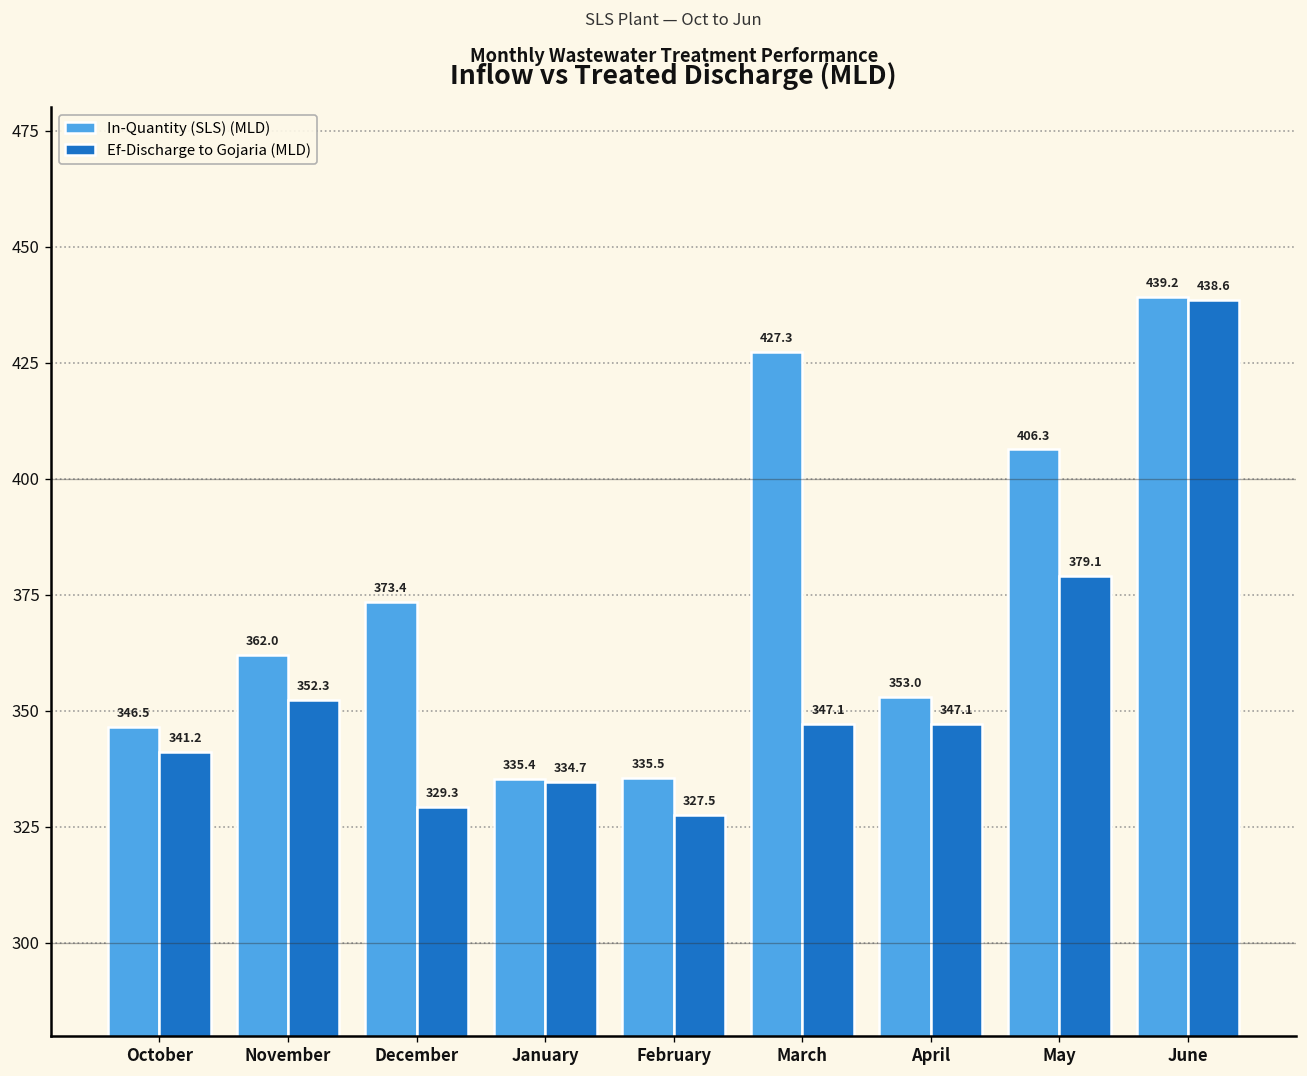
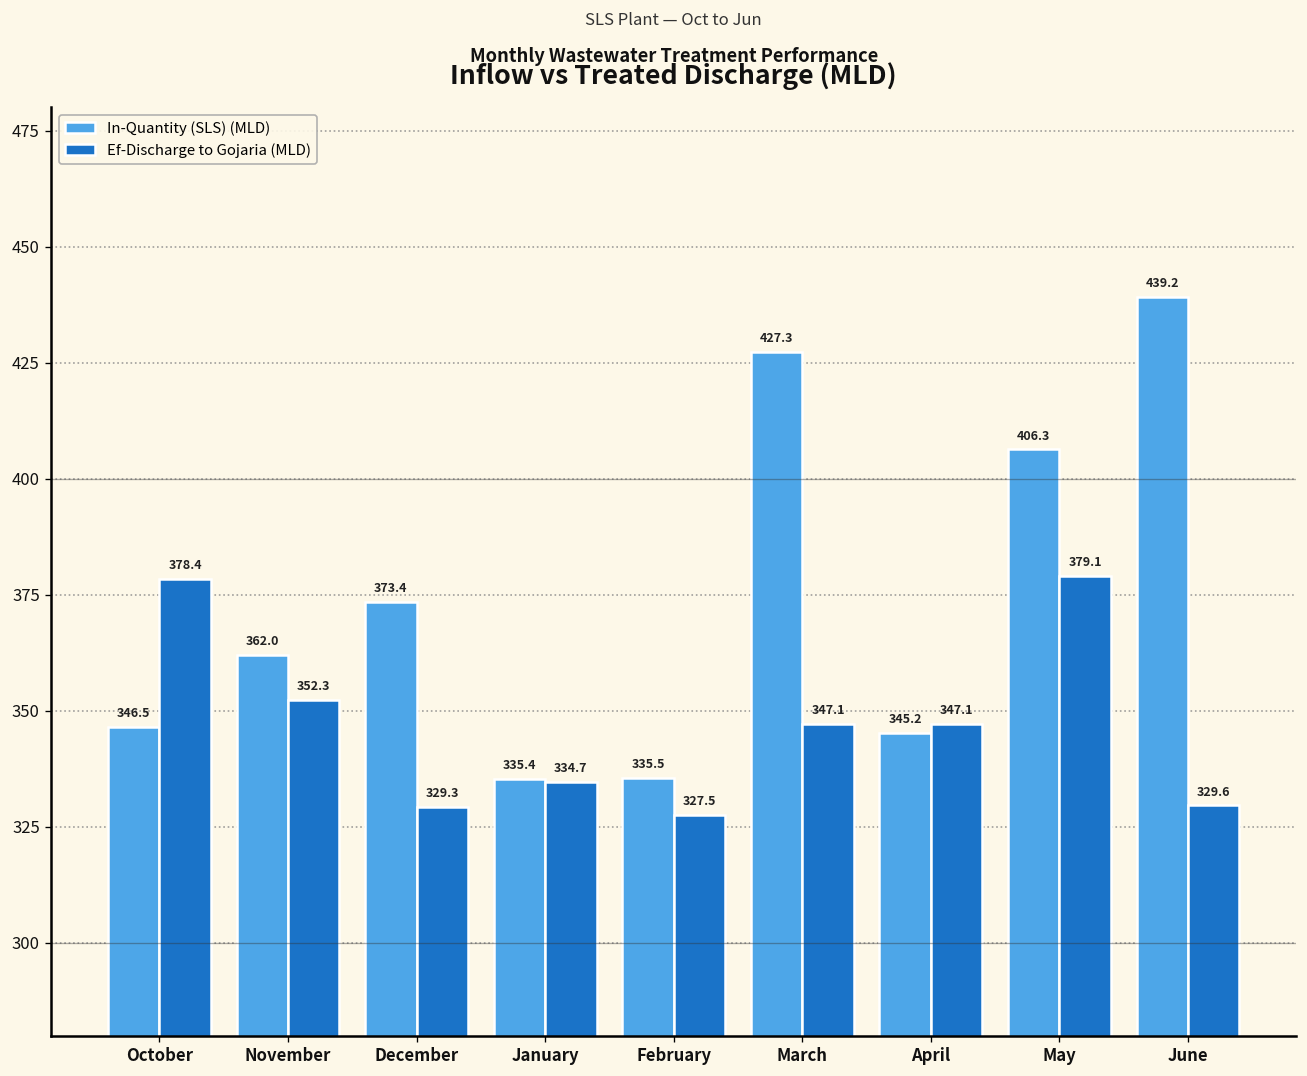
  {
    "In-Quantity (SLS) (MLD)": {
      "October": 346.5,
      "November": 362.0,
      "December": 373.4,
      "January": 335.4,
      "February": 335.5,
      "March": 427.3,
-     "April": 353.0,
+     "April": 345.2,
      "May": 406.3,
      "June": 439.2
    },
    "Ef-Discharge to Gojaria (MLD)": {
-     "October": 341.2,
+     "October": 378.4,
      "November": 352.3,
      "December": 329.3,
      "January": 334.7,
      "February": 327.5,
      "March": 347.1,
      "April": 347.1,
      "May": 379.1,
-     "June": 438.6
+     "June": 329.6
    }
  }
